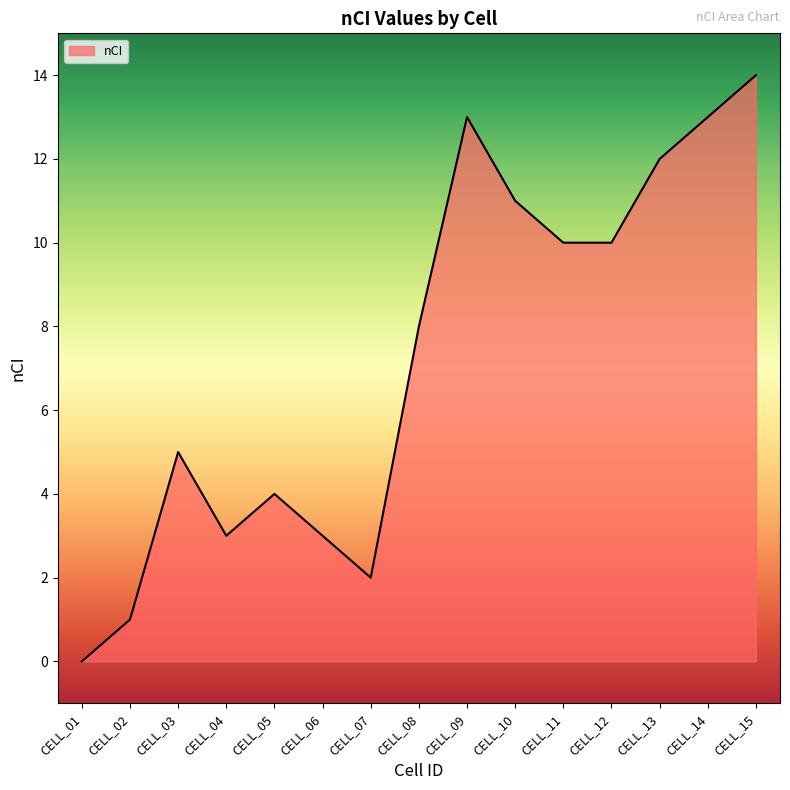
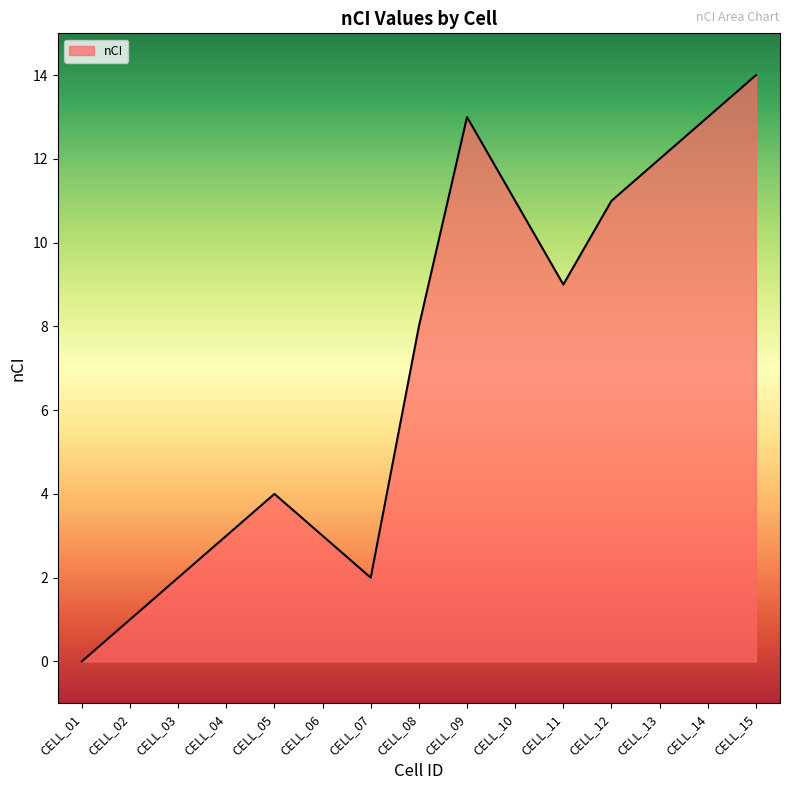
  {
    "CELL_01": 0.0,
    "CELL_02": 1.0,
-   "CELL_03": 5.0,
+   "CELL_03": 2.0,
    "CELL_04": 3.0,
    "CELL_05": 4.0,
    "CELL_06": 3.0,
    "CELL_07": 2.0,
    "CELL_08": 8.0,
    "CELL_09": 13.0,
    "CELL_10": 11.0,
-   "CELL_11": 10.0,
-   "CELL_12": 10.0,
+   "CELL_11": 9.0,
+   "CELL_12": 11.0,
    "CELL_13": 12.0,
    "CELL_14": 13.0,
    "CELL_15": 14.0
  }
